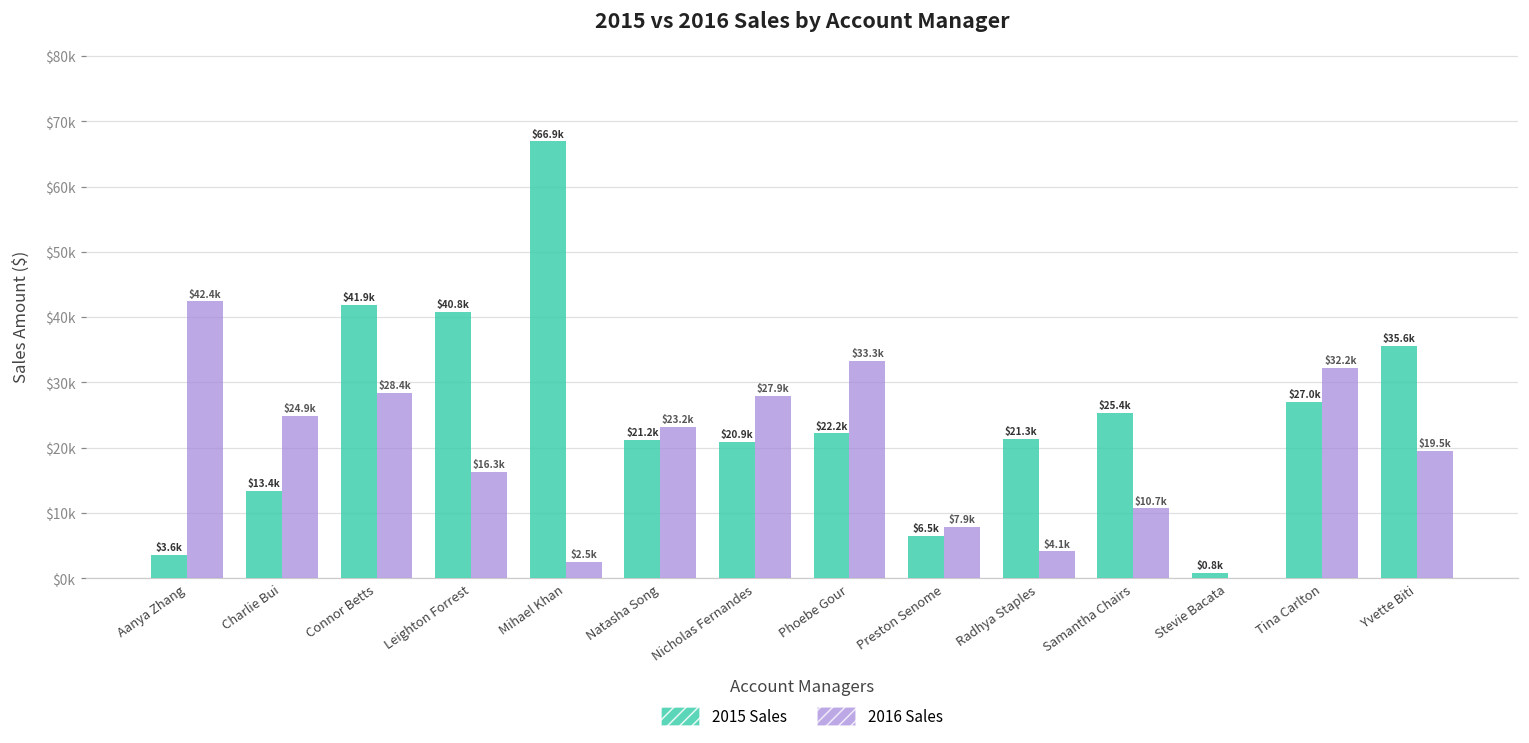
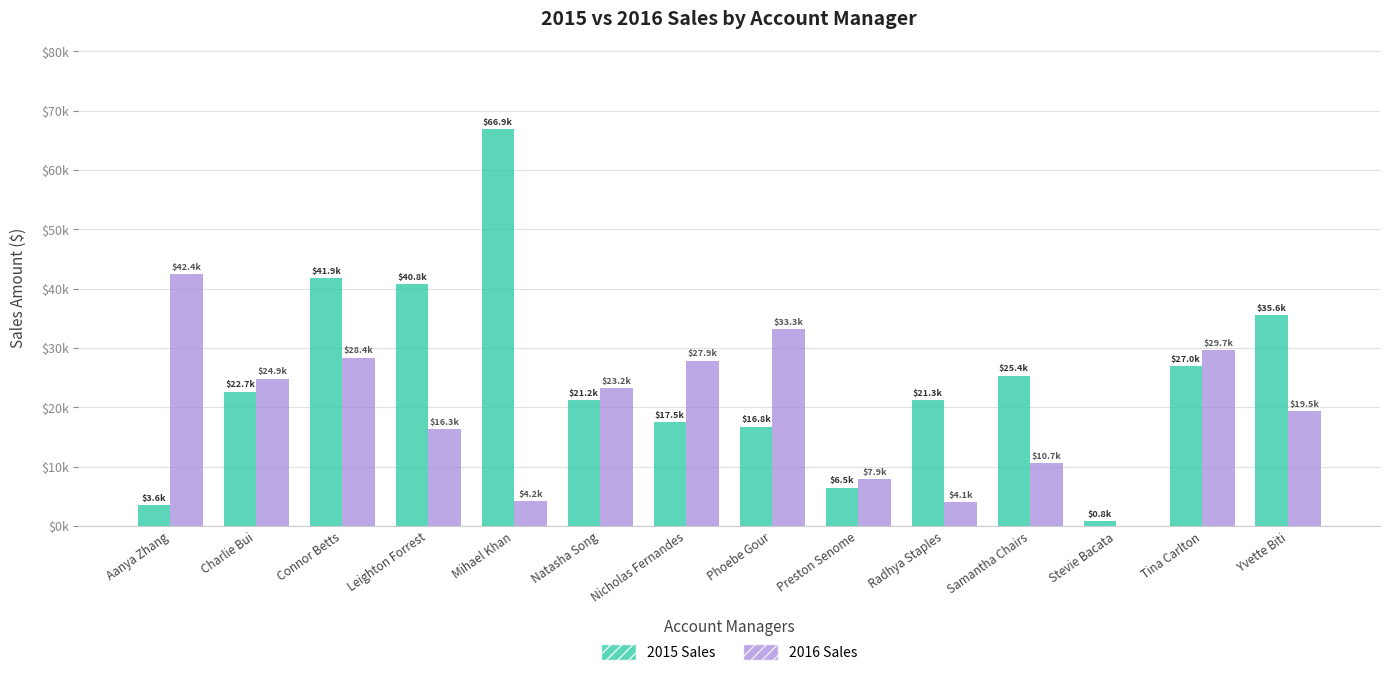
  {
    "2015 Sales": {
      "Aanya Zhang": "$3.6k",
-     "Charlie Bui": "$13.4k",
+     "Charlie Bui": "$22.7k",
      "Connor Betts": "$41.9k",
      "Leighton Forrest": "$40.8k",
      "Mihael Khan": "$66.9k",
      "Natasha Song": "$21.2k",
-     "Nicholas Fernandes": "$20.9k",
-     "Phoebe Gour": "$22.2k",
+     "Nicholas Fernandes": "$17.5k",
+     "Phoebe Gour": "$16.8k",
      "Preston Senome": "$6.5k",
      "Radhya Staples": "$21.3k",
      "Samantha Chairs": "$25.4k",
      "Stevie Bacata": "$0.8k",
      "Tina Carlton": "$27.0k",
      "Yvette Biti": "$35.6k"
    },
    "2016 Sales": {
      "Aanya Zhang": "$42.4k",
      "Charlie Bui": "$24.9k",
      "Connor Betts": "$28.4k",
      "Leighton Forrest": "$16.3k",
-     "Mihael Khan": "$2.5k",
+     "Mihael Khan": "$4.2k",
      "Natasha Song": "$23.2k",
      "Nicholas Fernandes": "$27.9k",
      "Phoebe Gour": "$33.3k",
      "Preston Senome": "$7.9k",
      "Radhya Staples": "$4.1k",
      "Samantha Chairs": "$10.7k",
-     "Tina Carlton": "$32.2k",
+     "Tina Carlton": "$29.7k",
      "Yvette Biti": "$19.5k"
    }
  }
